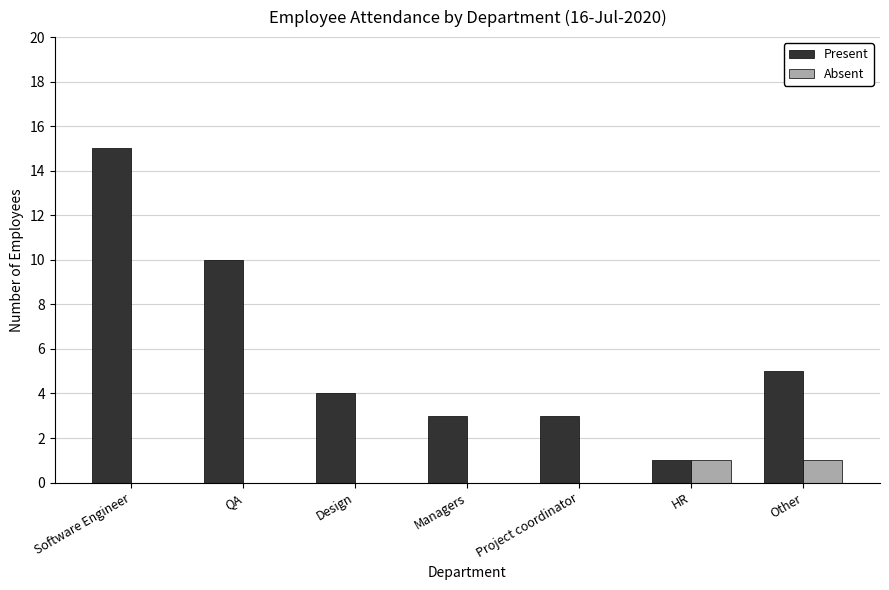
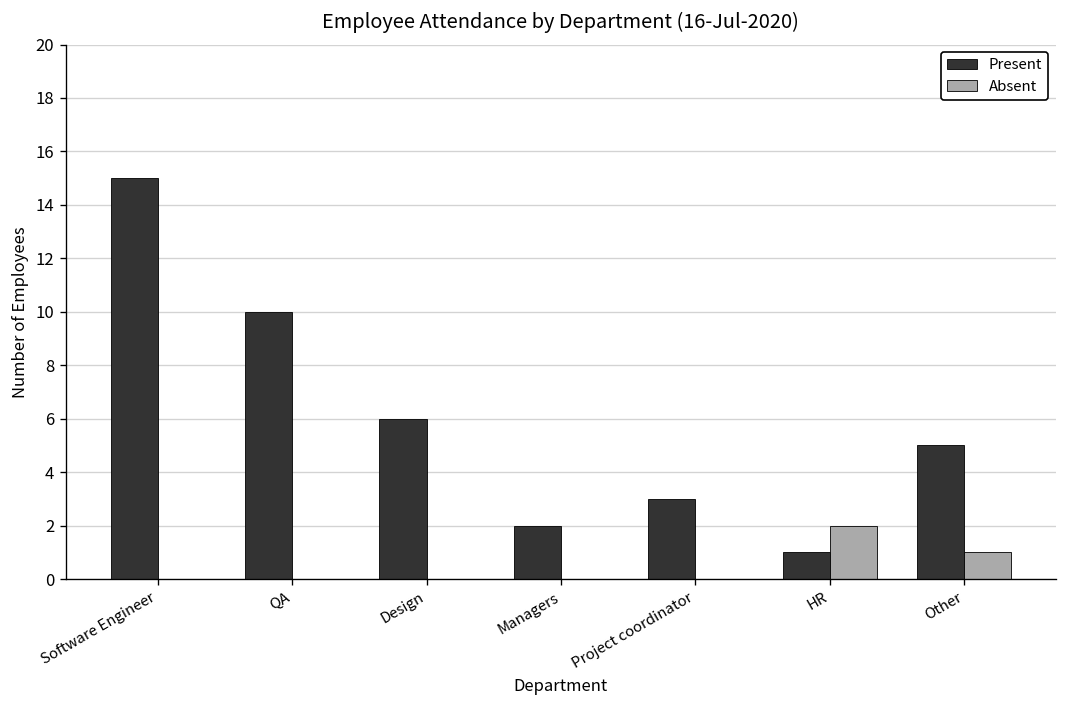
  {
    "Present": {
      "Software Engineer": 15,
      "QA": 10,
-     "Design": 4,
-     "Managers": 3,
+     "Design": 6,
+     "Managers": 2,
      "Project coordinator": 3,
      "HR": 1,
      "Other": 5
    },
    "Absent": {
      "Software Engineer": 0,
      "QA": 0,
      "Design": 0,
      "Managers": 0,
      "Project coordinator": 0,
-     "HR": 1,
+     "HR": 2,
      "Other": 1
    }
  }
